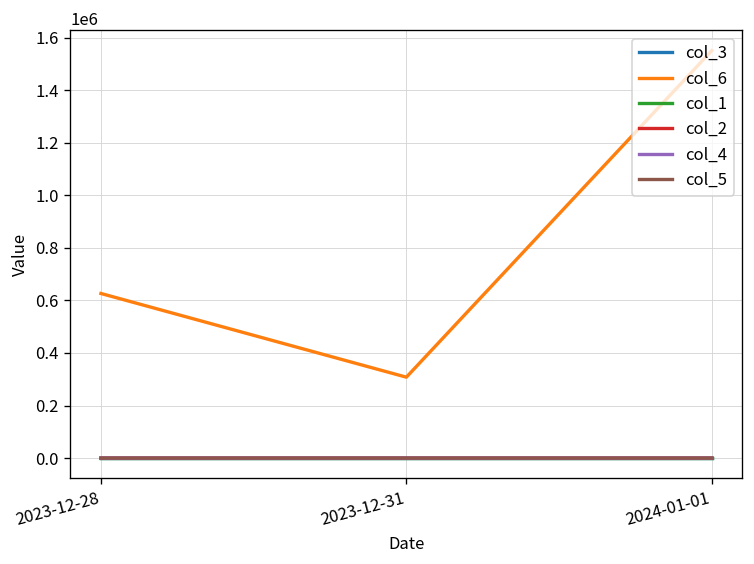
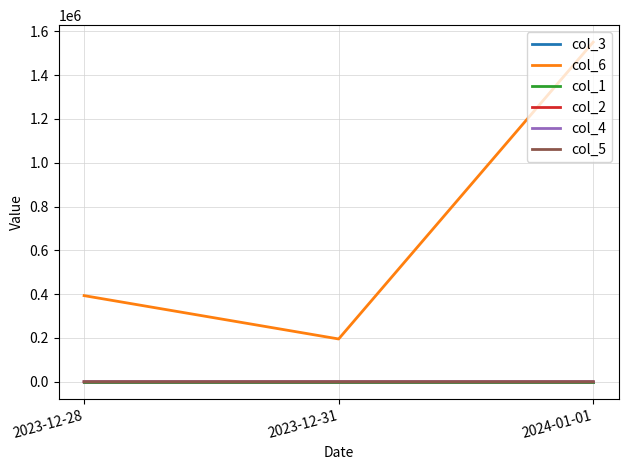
  {
    "col_5": {
      "2023-12-28": 0,
      "2023-12-31": 0,
      "2024-01-01": 0
    },
    "col_6": {
-     "2023-12-28": 630000,
-     "2023-12-31": 310000
+     "2023-12-28": 390000,
+     "2023-12-31": 200000
    }
  }
